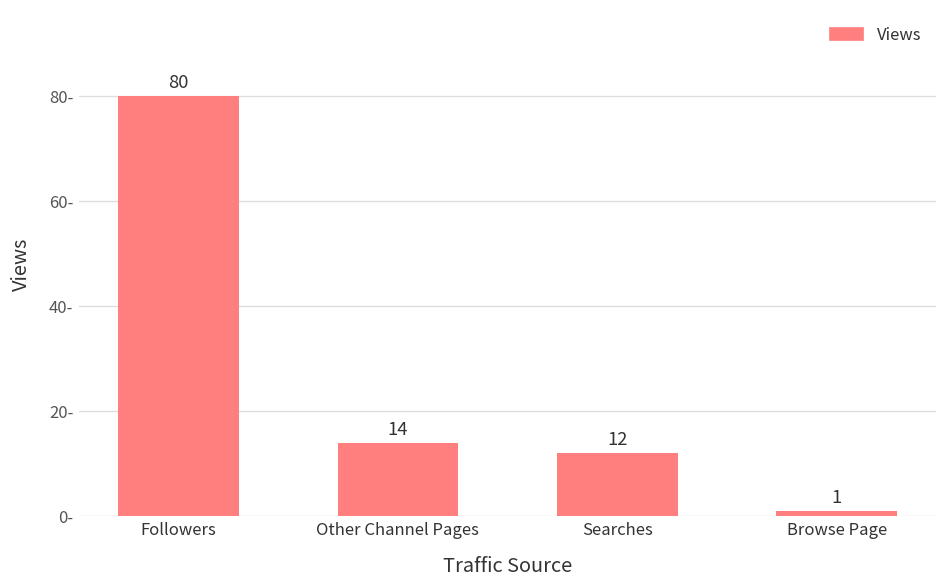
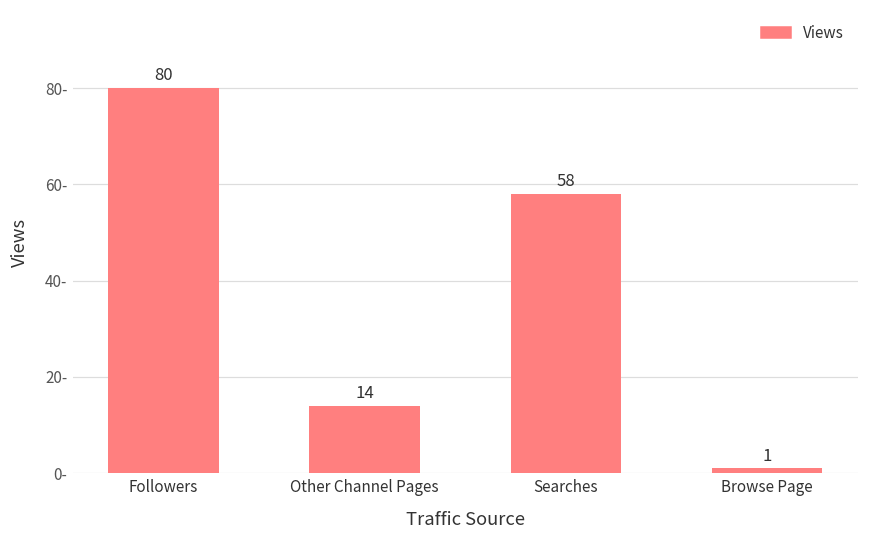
  {
    "Followers": 80,
    "Other Channel Pages": 14,
-   "Searches": 12,
+   "Searches": 58,
    "Browse Page": 1
  }
